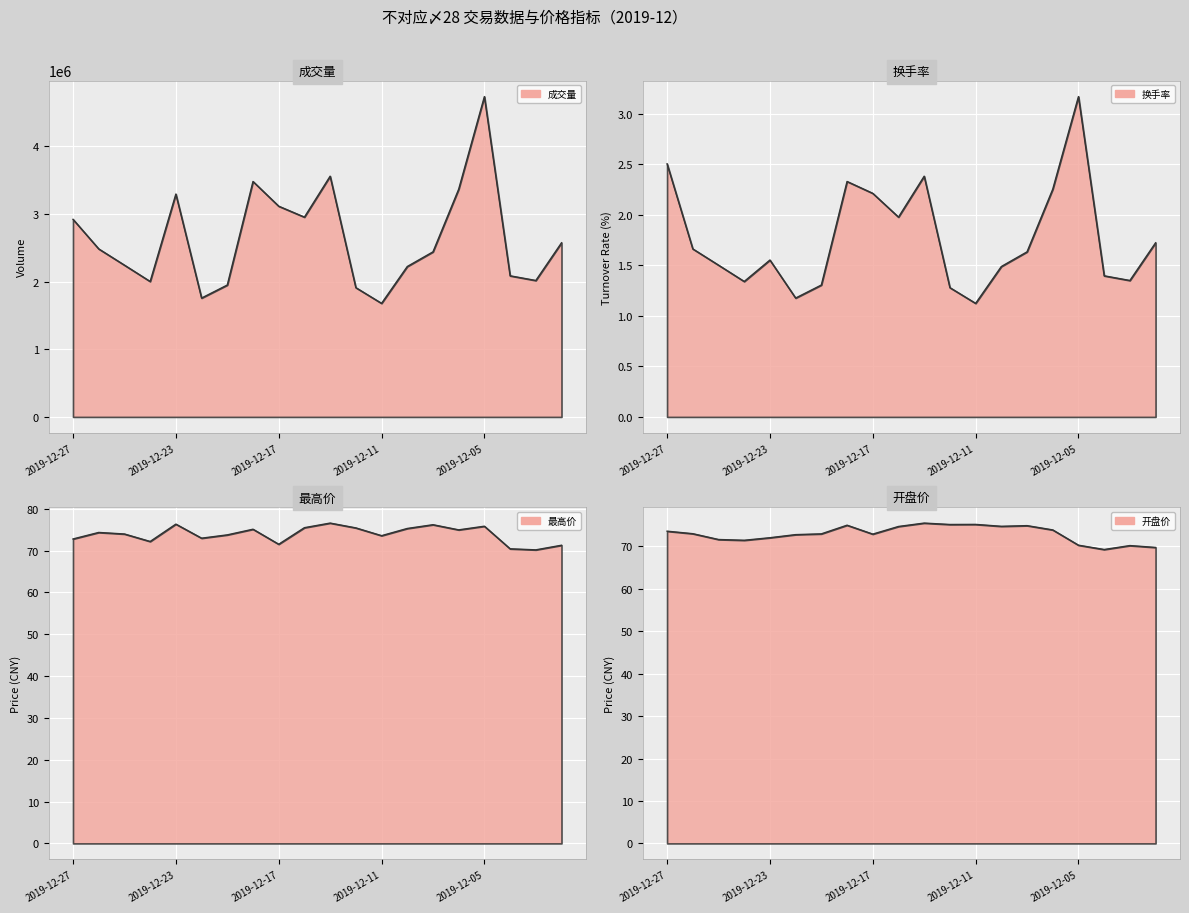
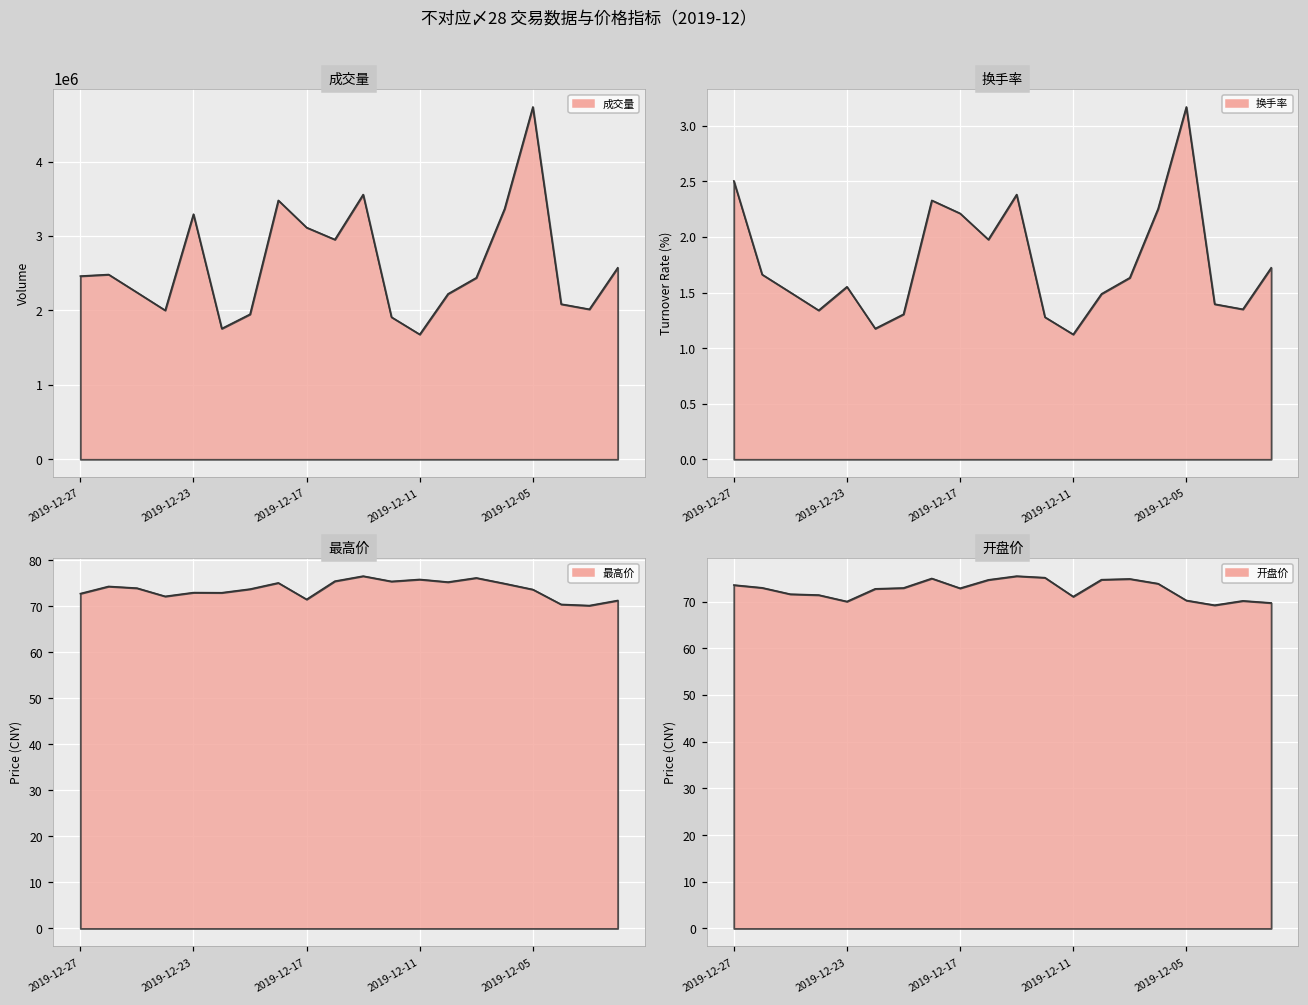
  {
    "成交量": {
-     "2019-12-27": 2900000,
+     "2019-12-27": 2500000,
      "2019-12-23": 3300000,
      "2019-12-17": 3100000,
      "2019-12-11": 1700000,
      "2019-12-05": 4700000
    },
    "换手率": {
      "2019-12-27": 2.51,
      "2019-12-23": 1.55,
      "2019-12-17": 2.21,
      "2019-12-11": 1.12,
      "2019-12-05": 3.17
    },
    "最高价": {
      "2019-12-27": 73,
-     "2019-12-23": 76,
+     "2019-12-23": 73,
      "2019-12-17": 72,
-     "2019-12-11": 74,
-     "2019-12-05": 76
+     "2019-12-11": 76,
+     "2019-12-05": 74
    },
    "开盘价": {
      "2019-12-27": 74,
-     "2019-12-23": 72,
+     "2019-12-23": 70,
      "2019-12-17": 73,
-     "2019-12-11": 75,
+     "2019-12-11": 71,
      "2019-12-05": 70
    }
  }
